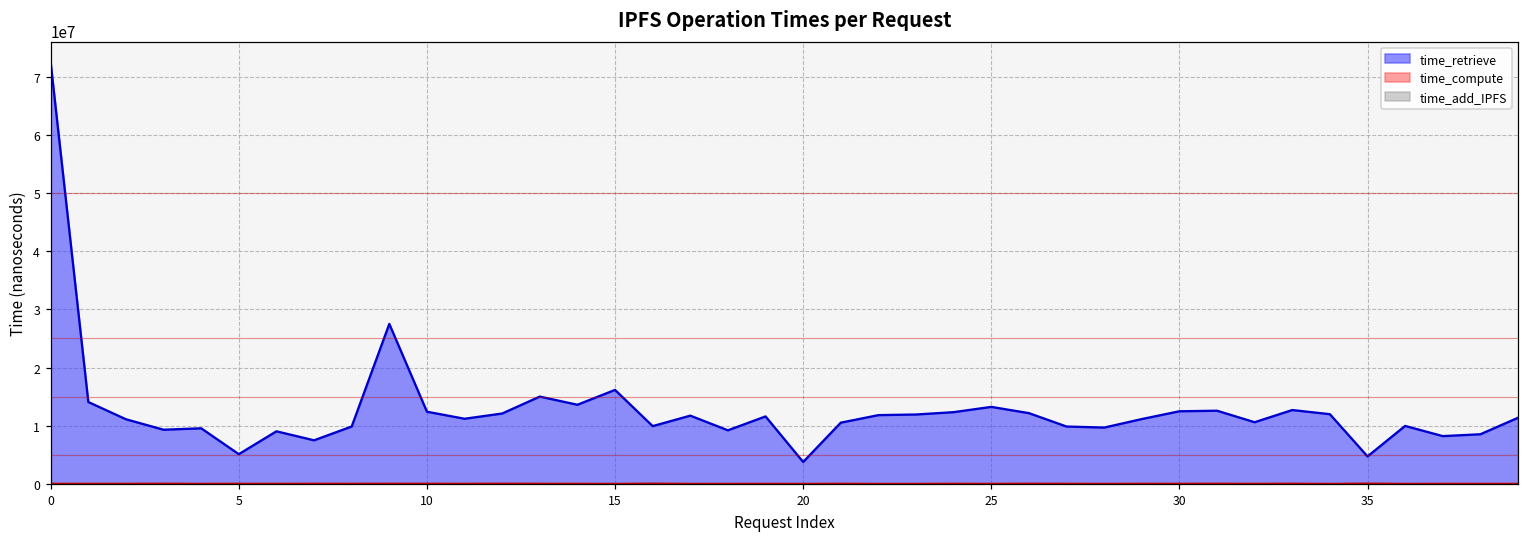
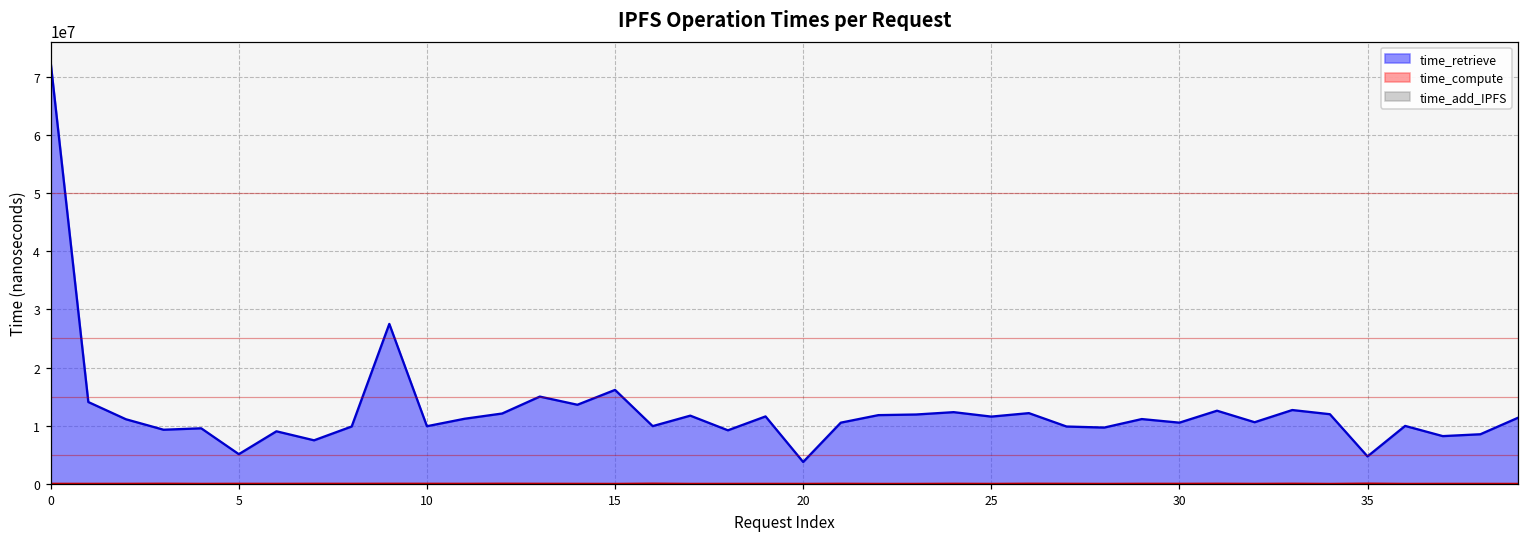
  {
    "time_retrieve": {
      "0": 72000000,
      "5": 5000000,
-     "10": 12000000,
+     "10": 10000000,
      "15": 16000000,
      "20": 4000000,
-     "25": 13000000,
-     "30": 12000000,
+     "25": 12000000,
+     "30": 11000000,
      "35": 5000000
    }
  }
